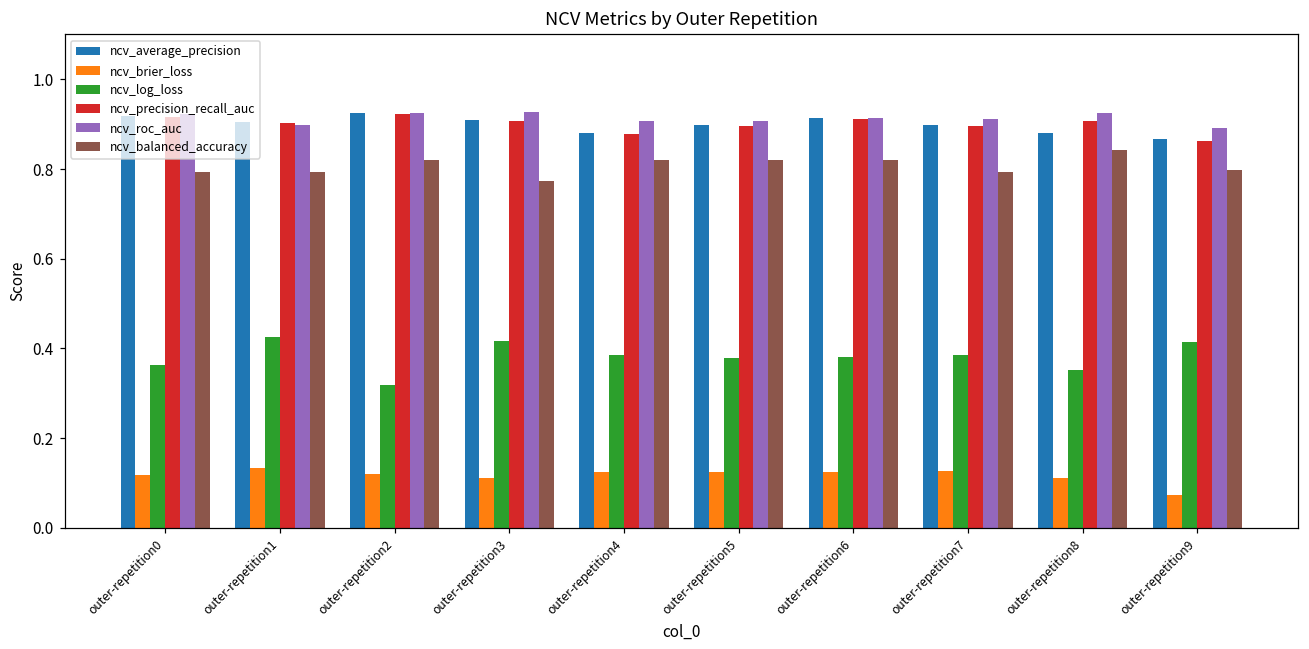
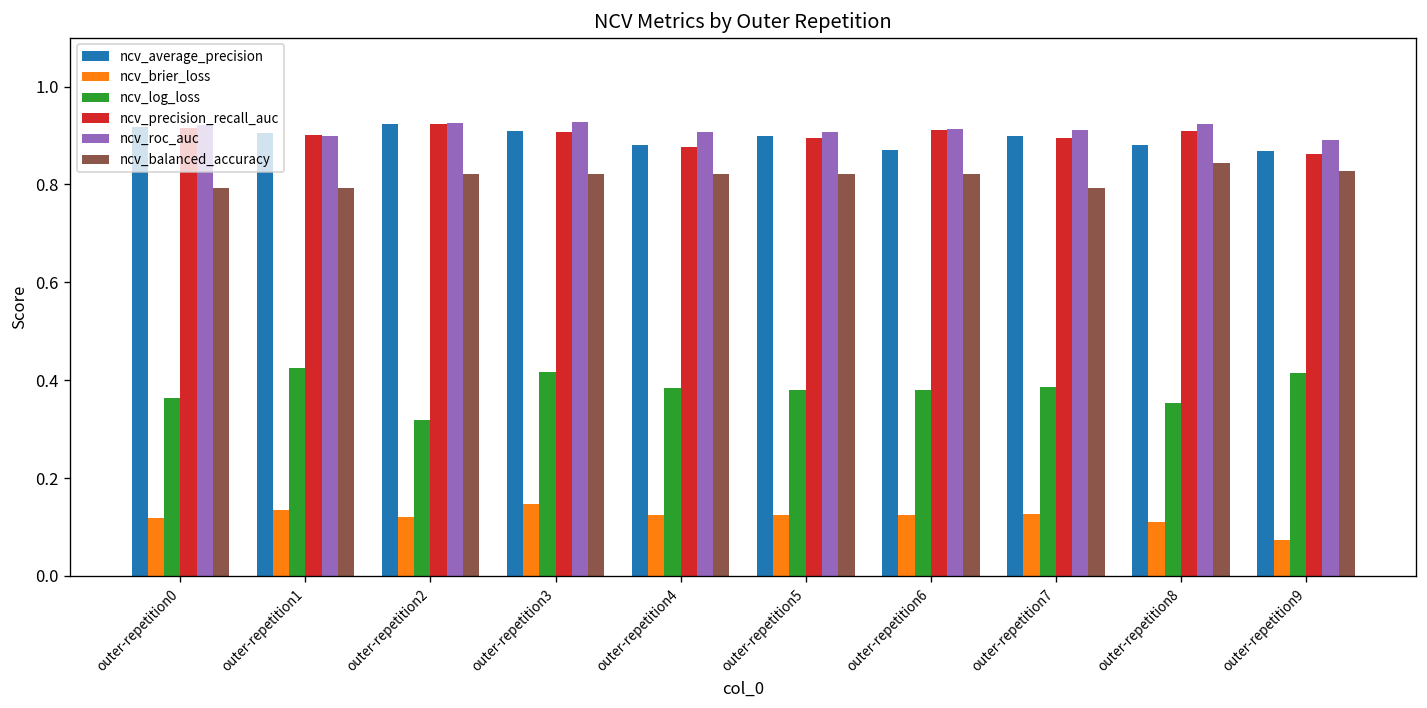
  {
    "ncv_average_precision": {
      "outer-repetition2": 0.92,
      "outer-repetition3": 0.91,
      "outer-repetition4": 0.88,
      "outer-repetition5": 0.90,
-     "outer-repetition6": 0.91,
+     "outer-repetition6": 0.87,
      "outer-repetition7": 0.90,
      "outer-repetition8": 0.88,
      "outer-repetition9": 0.87
    },
    "ncv_brier_loss": {
      "outer-repetition0": 0.12,
      "outer-repetition1": 0.13,
      "outer-repetition2": 0.12,
-     "outer-repetition3": 0.11,
+     "outer-repetition3": 0.15,
      "outer-repetition4": 0.12,
      "outer-repetition5": 0.13,
      "outer-repetition6": 0.13,
      "outer-repetition7": 0.13,
      "outer-repetition8": 0.11,
      "outer-repetition9": 0.07
    },
    "ncv_log_loss": {
      "outer-repetition0": 0.36,
      "outer-repetition1": 0.42,
      "outer-repetition2": 0.32,
      "outer-repetition3": 0.42,
      "outer-repetition4": 0.38,
      "outer-repetition5": 0.38,
      "outer-repetition6": 0.38,
      "outer-repetition7": 0.39,
      "outer-repetition8": 0.35,
      "outer-repetition9": 0.41
    },
    "ncv_precision_recall_auc": {
      "outer-repetition1": 0.90,
      "outer-repetition2": 0.92,
      "outer-repetition3": 0.91,
      "outer-repetition4": 0.88,
      "outer-repetition5": 0.90,
      "outer-repetition6": 0.91,
      "outer-repetition7": 0.90,
      "outer-repetition8": 0.91,
      "outer-repetition9": 0.86
    },
    "ncv_roc_auc": {
      "outer-repetition1": 0.90,
      "outer-repetition2": 0.93,
      "outer-repetition3": 0.93,
      "outer-repetition4": 0.91,
      "outer-repetition5": 0.91,
      "outer-repetition6": 0.91,
      "outer-repetition7": 0.91,
      "outer-repetition8": 0.92,
      "outer-repetition9": 0.89
    },
    "ncv_balanced_accuracy": {
      "outer-repetition0": 0.79,
      "outer-repetition1": 0.79,
      "outer-repetition2": 0.82,
-     "outer-repetition3": 0.77,
+     "outer-repetition3": 0.82,
      "outer-repetition4": 0.82,
      "outer-repetition5": 0.82,
      "outer-repetition6": 0.82,
      "outer-repetition7": 0.79,
      "outer-repetition8": 0.84,
-     "outer-repetition9": 0.80
+     "outer-repetition9": 0.83
    }
  }
